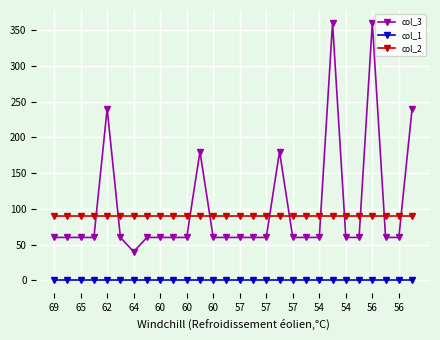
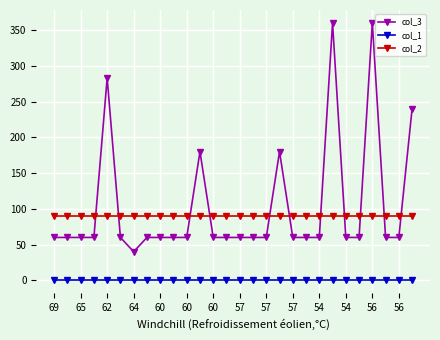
  {
    "col_3": {
      "69": 60,
      "65": 60,
-     "62": 240,
+     "62": 280,
      "64": 40
    },
    "col_1": {
      "69": 0,
      "65": 0,
      "62": 0,
      "64": 0
    },
    "col_2": {
      "69": 90,
      "65": 90,
      "62": 90,
      "64": 90
    }
  }
